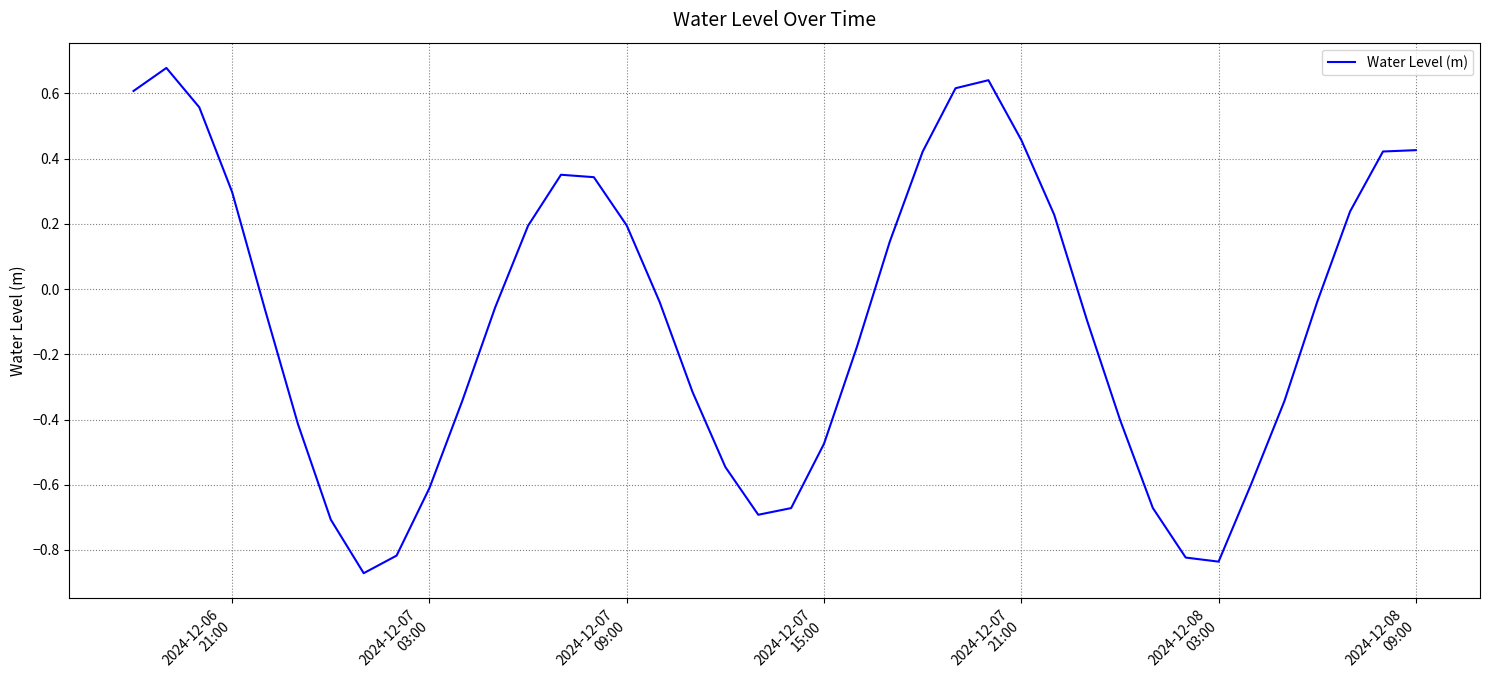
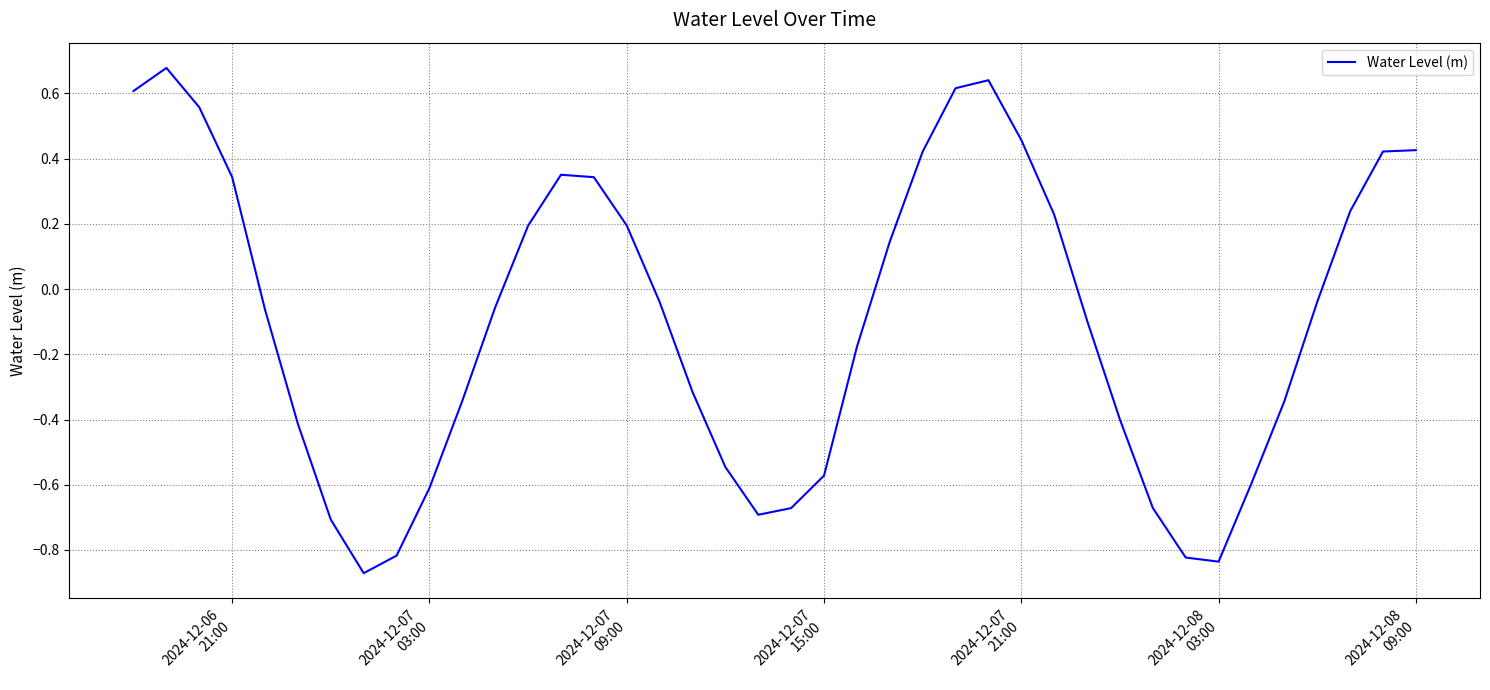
  {
-   "2024-12-06 21:00": 0.30,
+   "2024-12-06 21:00": 0.34,
    "2024-12-07 03:00": -0.61,
    "2024-12-07 09:00": 0.19,
-   "2024-12-07 15:00": -0.47,
+   "2024-12-07 15:00": -0.57,
    "2024-12-07 21:00": 0.46,
    "2024-12-08 03:00": -0.84,
    "2024-12-08 09:00": 0.43
  }
